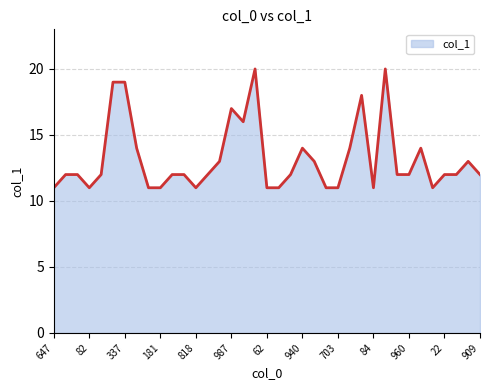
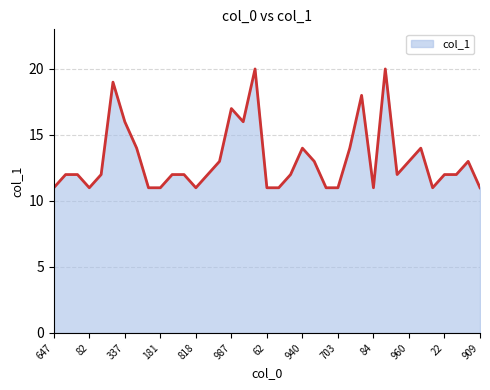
  {
    "647": 11,
    "82": 11,
-   "337": 19,
+   "337": 16,
    "181": 11,
    "818": 11,
    "987": 17,
    "62": 11,
    "940": 14,
    "703": 11,
    "84": 11,
-   "960": 12,
-   "909": 12
+   "960": 13,
+   "909": 11
  }
